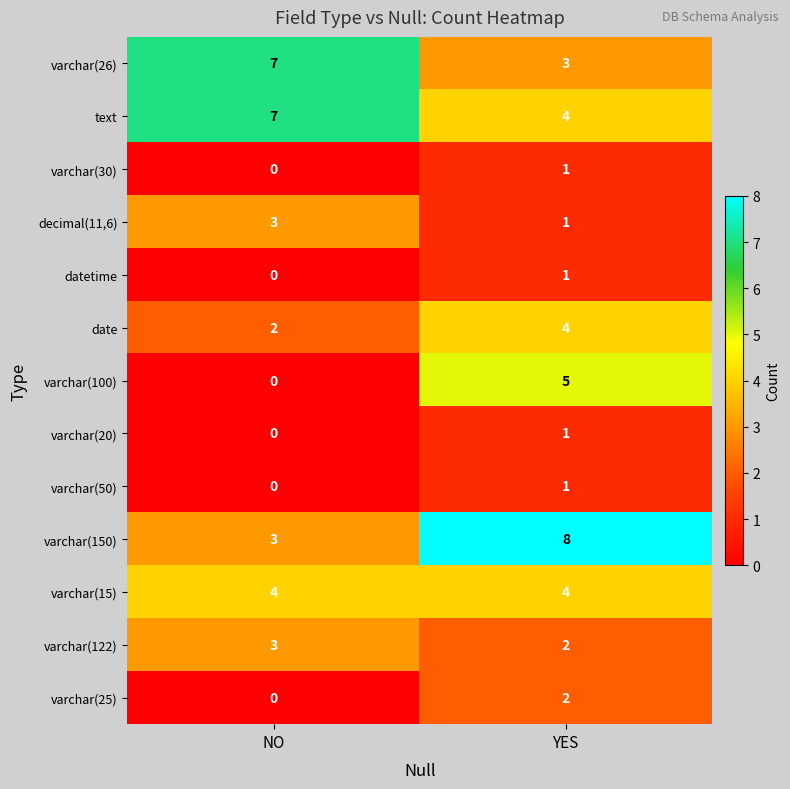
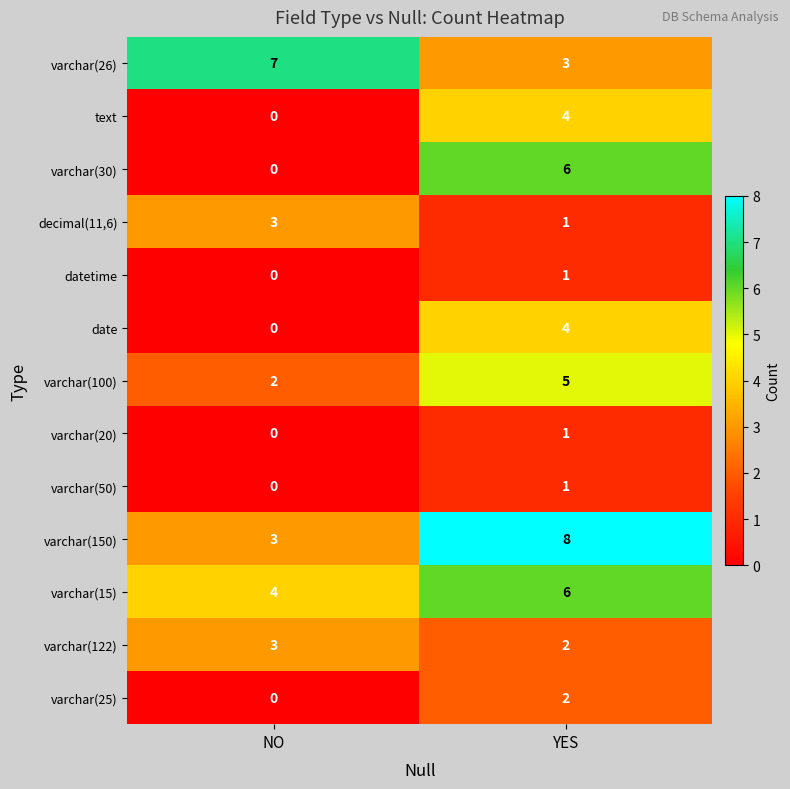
  {
    "varchar(26)": {
      "NO": 7,
      "YES": 3
    },
    "text": {
-     "NO": 7,
+     "NO": 0,
      "YES": 4
    },
    "varchar(30)": {
      "NO": 0,
-     "YES": 1
+     "YES": 6
    },
    "decimal(11,6)": {
      "NO": 3,
      "YES": 1
    },
    "datetime": {
      "NO": 0,
      "YES": 1
    },
    "date": {
-     "NO": 2,
+     "NO": 0,
      "YES": 4
    },
    "varchar(100)": {
-     "NO": 0,
+     "NO": 2,
      "YES": 5
    },
    "varchar(20)": {
      "NO": 0,
      "YES": 1
    },
    "varchar(50)": {
      "NO": 0,
      "YES": 1
    },
    "varchar(150)": {
      "NO": 3,
      "YES": 8
    },
    "varchar(15)": {
      "NO": 4,
-     "YES": 4
+     "YES": 6
    },
    "varchar(122)": {
      "NO": 3,
      "YES": 2
    },
    "varchar(25)": {
      "NO": 0,
      "YES": 2
    }
  }
